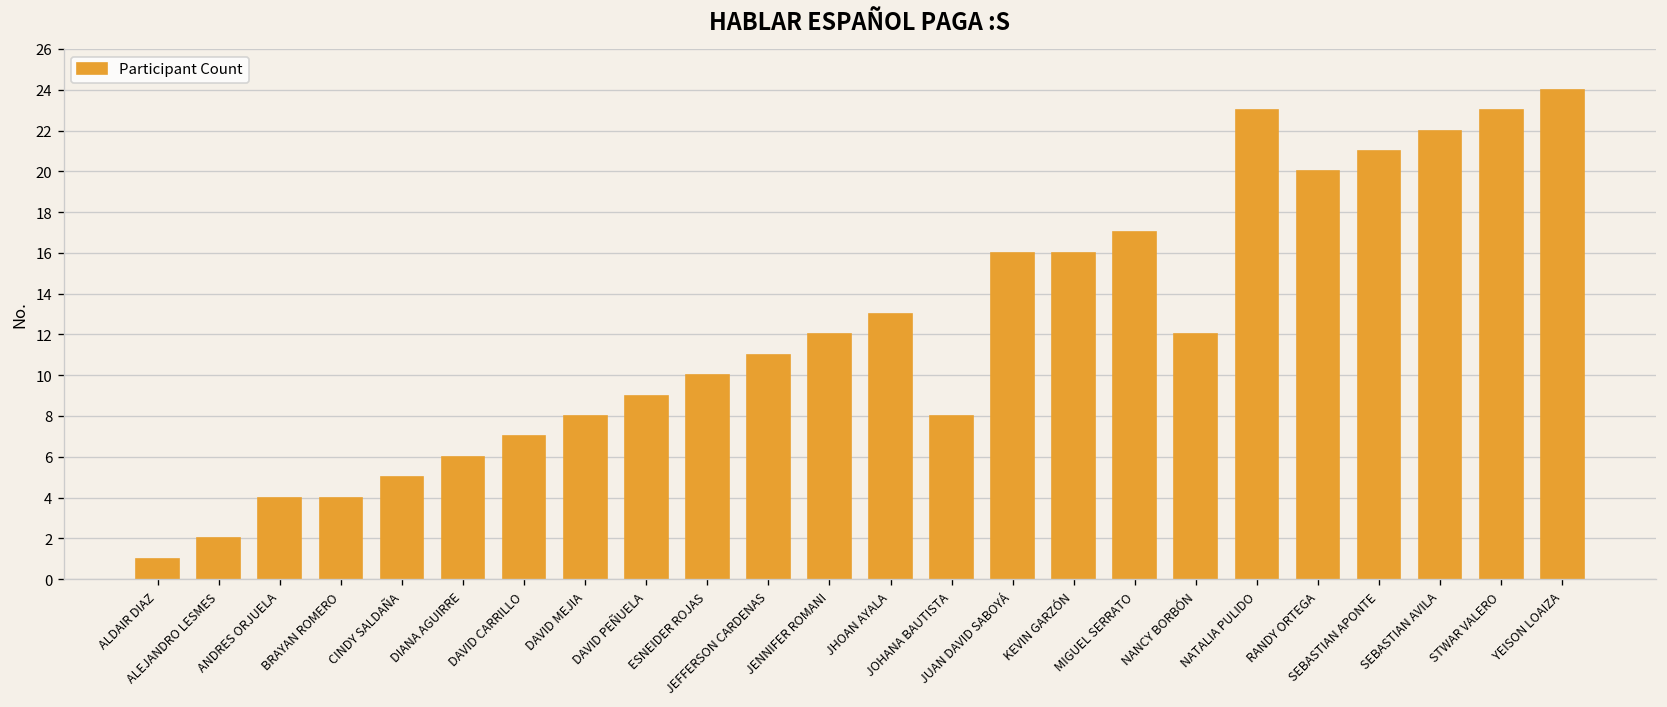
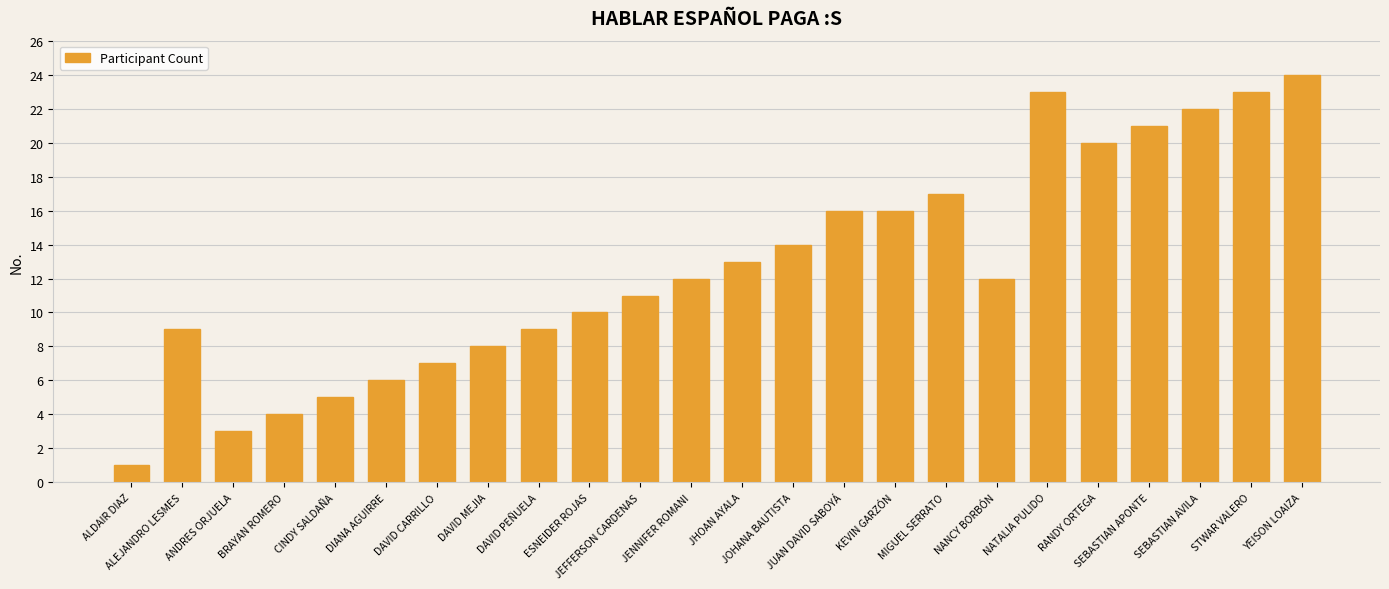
  {
    "ALDAIR DIAZ": 1,
-   "ALEJANDRO LESMES": 2,
-   "ANDRES ORJUELA": 4,
+   "ALEJANDRO LESMES": 9,
+   "ANDRES ORJUELA": 3,
    "BRAYAN ROMERO": 4,
    "CINDY SALDAÑA": 5,
    "DIANA AGUIRRE": 6,
    "DAVID CARRILLO": 7,
    "DAVID MEJIA": 8,
    "DAVID PEÑUELA": 9,
    "ESNEIDER ROJAS": 10,
    "JEFFERSON CARDENAS": 11,
    "JENNIFER ROMANI": 12,
    "JHOAN AYALA": 13,
-   "JOHANA BAUTISTA": 8,
+   "JOHANA BAUTISTA": 14,
    "JUAN DAVID SABOYÁ": 16,
    "KEVIN GARZÓN": 16,
    "MIGUEL SERRATO": 17,
    "NANCY BORBÓN": 12,
    "NATALIA PULIDO": 23,
    "RANDY ORTEGA": 20,
    "SEBASTIAN APONTE": 21,
    "SEBASTIAN AVILA": 22,
    "STWAR VALERO": 23,
    "YEISON LOAIZA": 24
  }
